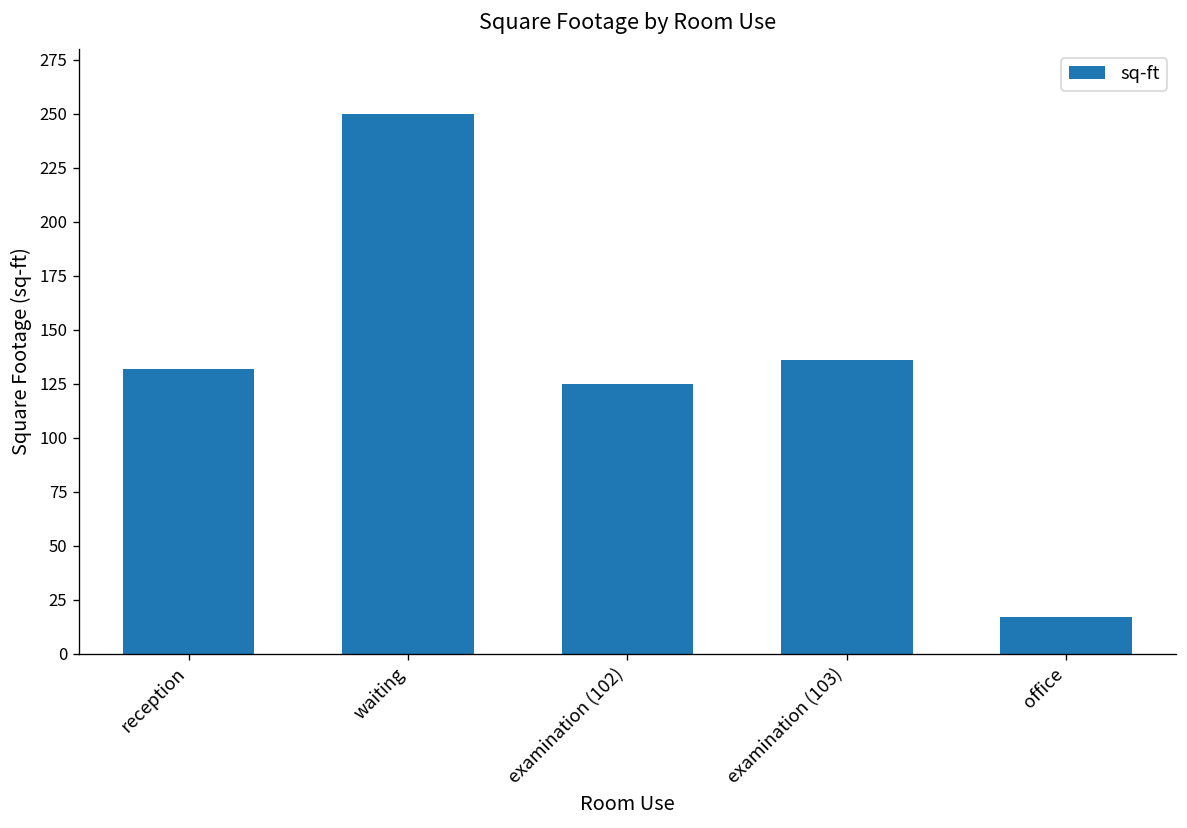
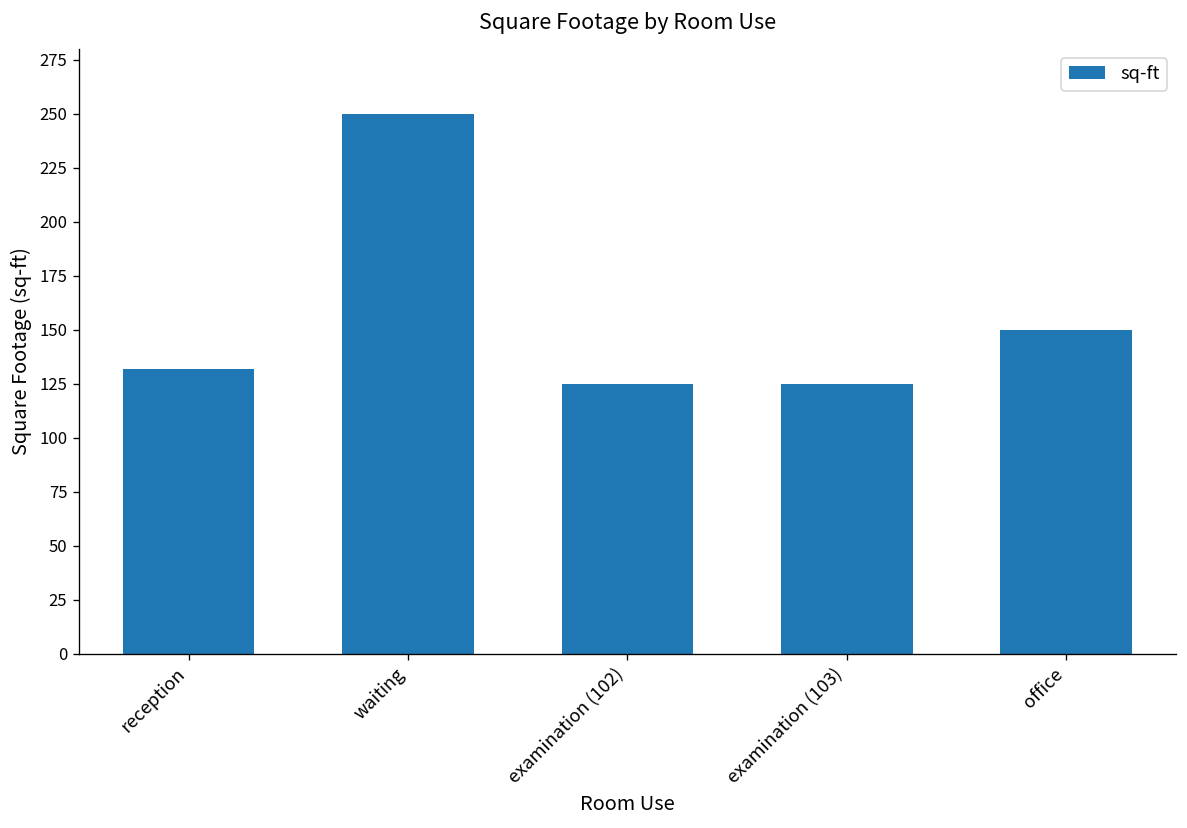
  {
    "reception": 132,
    "waiting": 250,
    "examination (102)": 125,
-   "examination (103)": 136,
-   "office": 17
+   "examination (103)": 125,
+   "office": 150
  }
